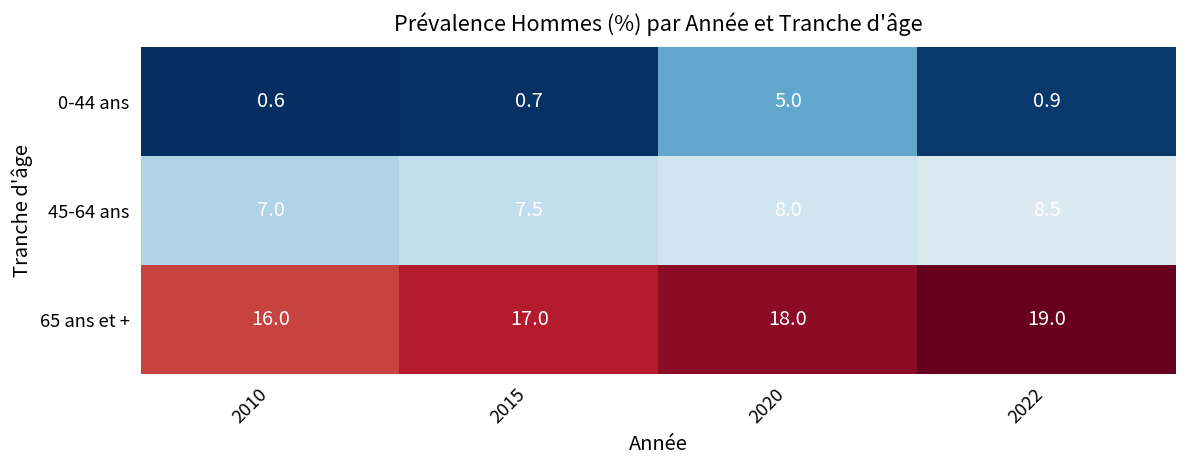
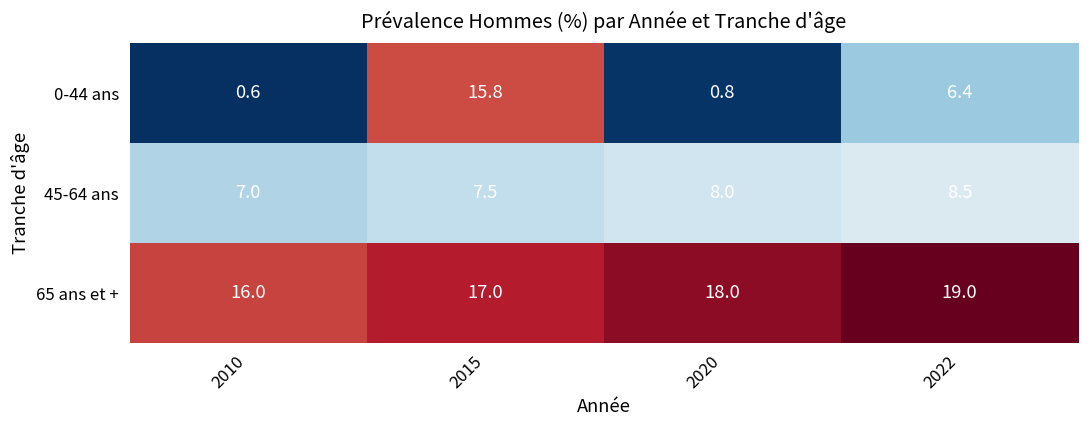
  {
    "0-44 ans": {
      "2010": 0.6,
-     "2015": 0.7,
-     "2020": 5.0,
-     "2022": 0.9
+     "2015": 15.8,
+     "2020": 0.8,
+     "2022": 6.4
    },
    "45-64 ans": {
      "2010": 7.0,
      "2015": 7.5
    },
    "65 ans et +": {
      "2010": 16.0,
      "2015": 17.0,
      "2020": 18.0,
      "2022": 19.0
    }
  }
